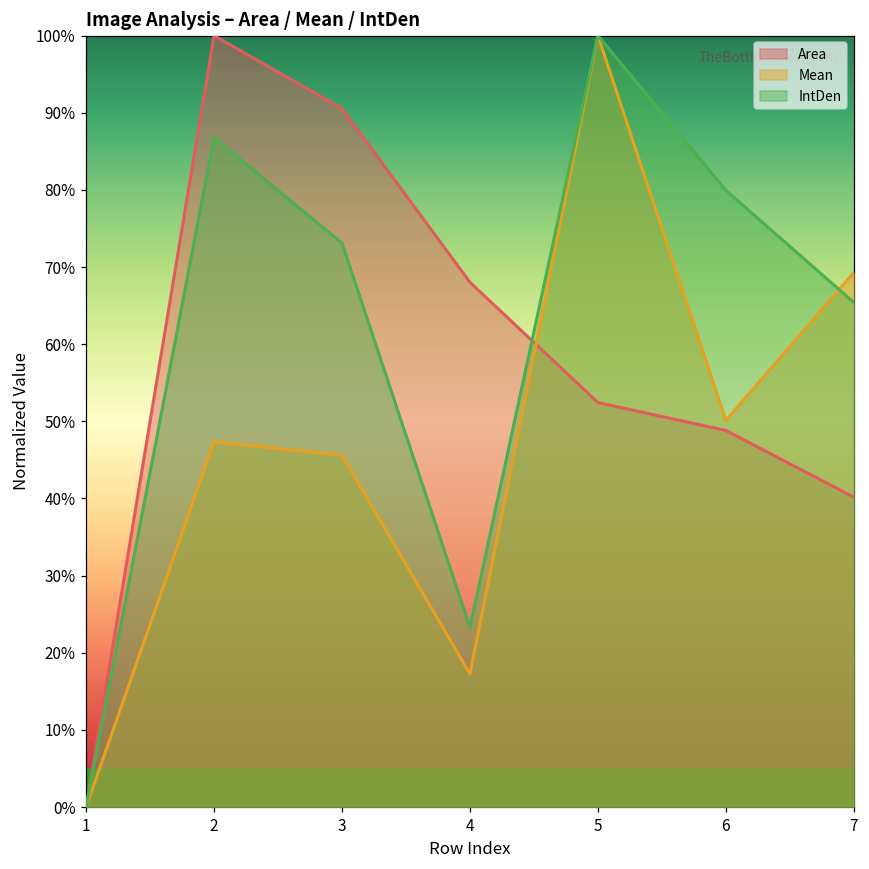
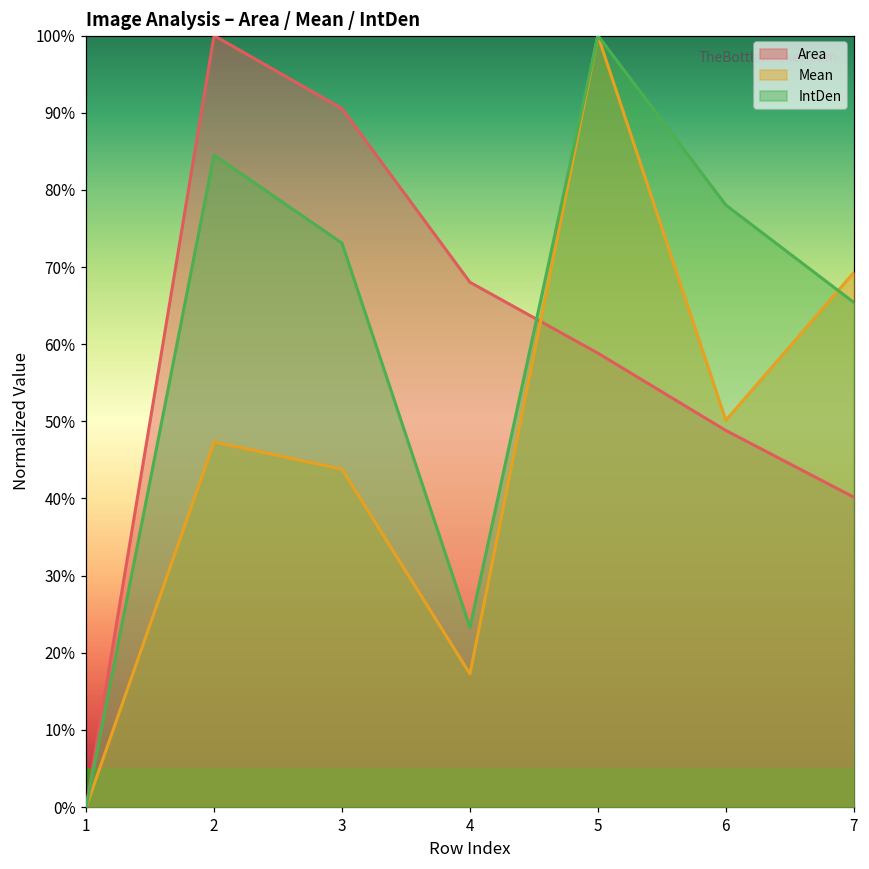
  {
    "Area": {
      "2": "100%",
      "3": "91%",
      "4": "68%",
-     "5": "52%",
+     "5": "59%",
      "6": "49%",
      "7": "40%"
    },
    "Mean": {
      "2": "47%",
-     "3": "46%",
+     "3": "44%",
      "4": "17%",
      "6": "50%",
      "7": "69%"
    },
    "IntDen": {
-     "2": "87%",
+     "2": "85%",
      "3": "73%",
      "4": "23%",
-     "6": "80%",
+     "6": "78%",
      "7": "65%"
    }
  }
